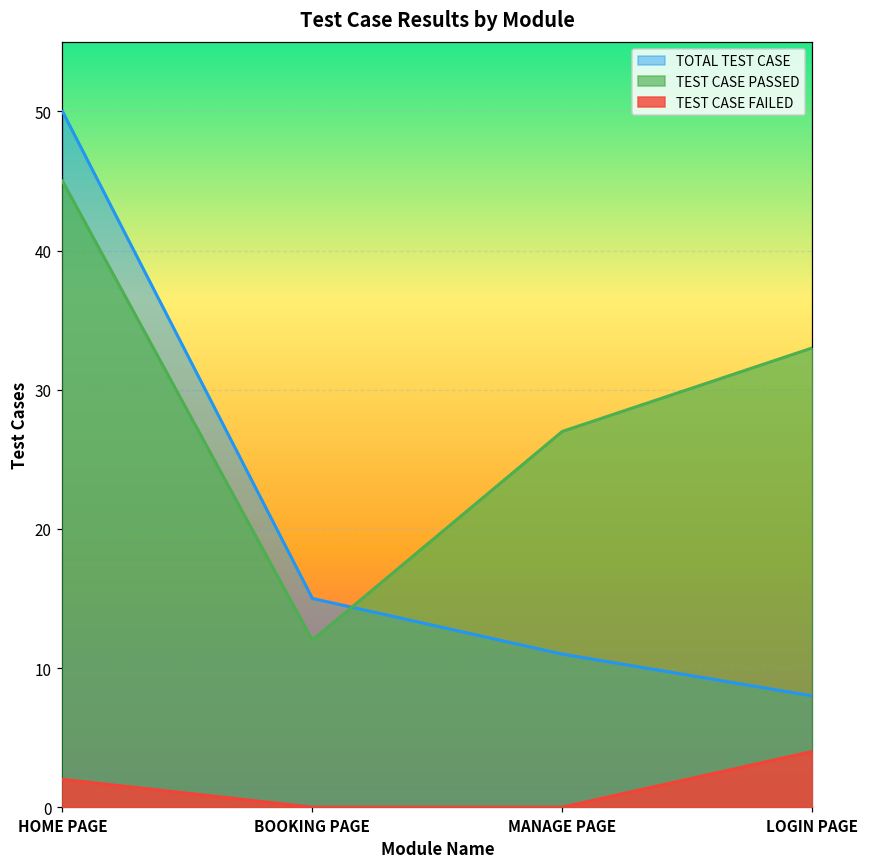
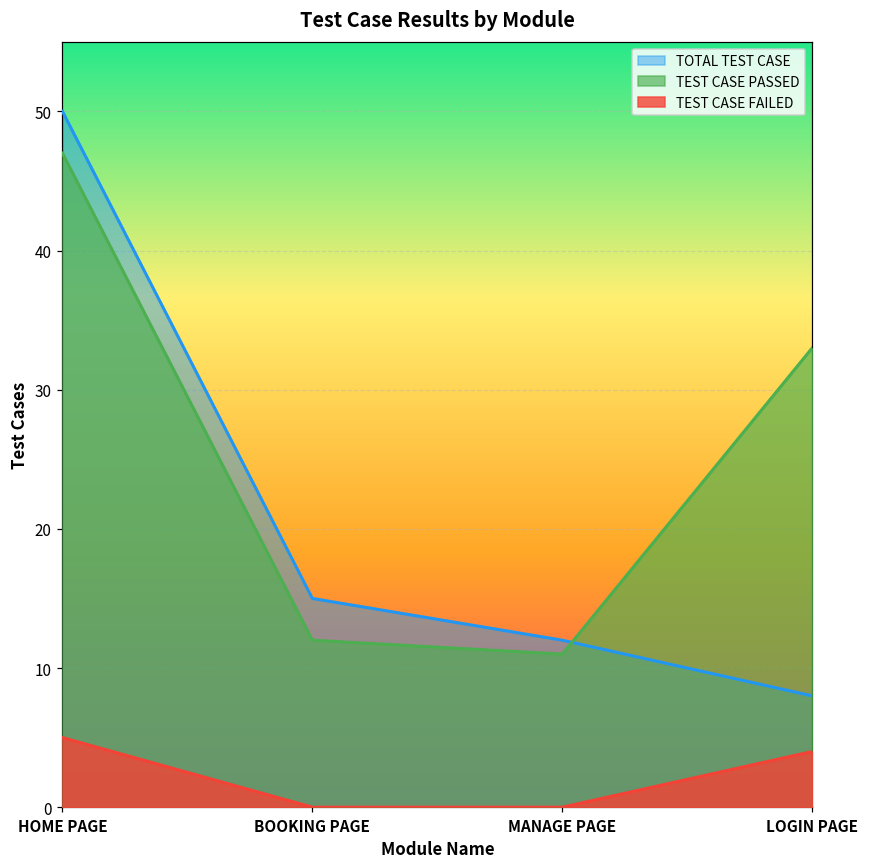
  {
    "TOTAL TEST CASE": {
      "HOME PAGE": 50,
      "BOOKING PAGE": 15,
-     "MANAGE PAGE": 11,
+     "MANAGE PAGE": 12,
      "LOGIN PAGE": 8
    },
    "TEST CASE PASSED": {
-     "HOME PAGE": 45,
+     "HOME PAGE": 47,
      "BOOKING PAGE": 12,
-     "MANAGE PAGE": 27,
+     "MANAGE PAGE": 11,
      "LOGIN PAGE": 33
    },
    "TEST CASE FAILED": {
-     "HOME PAGE": 2,
+     "HOME PAGE": 5,
      "BOOKING PAGE": 0,
      "MANAGE PAGE": 0,
      "LOGIN PAGE": 4
    }
  }
